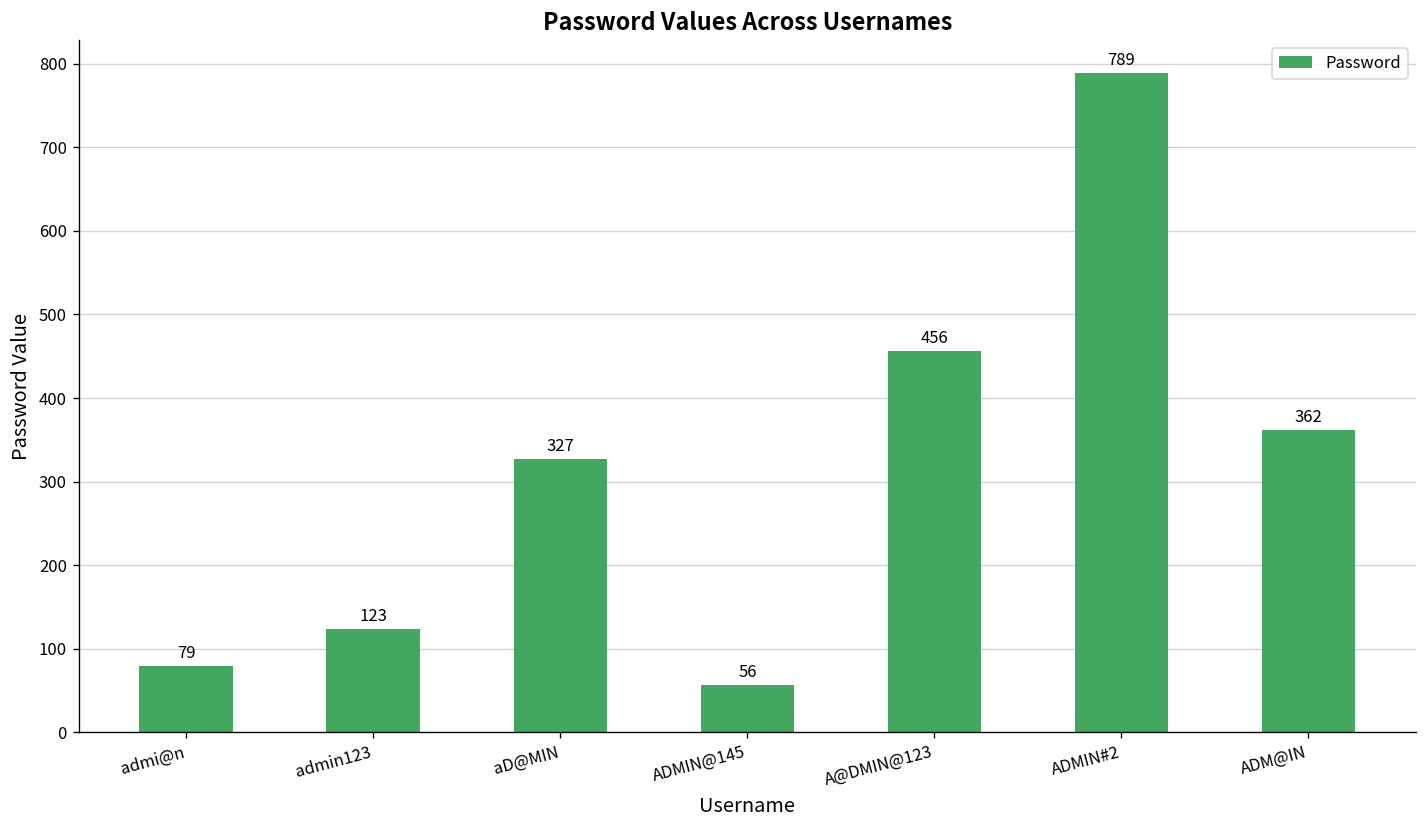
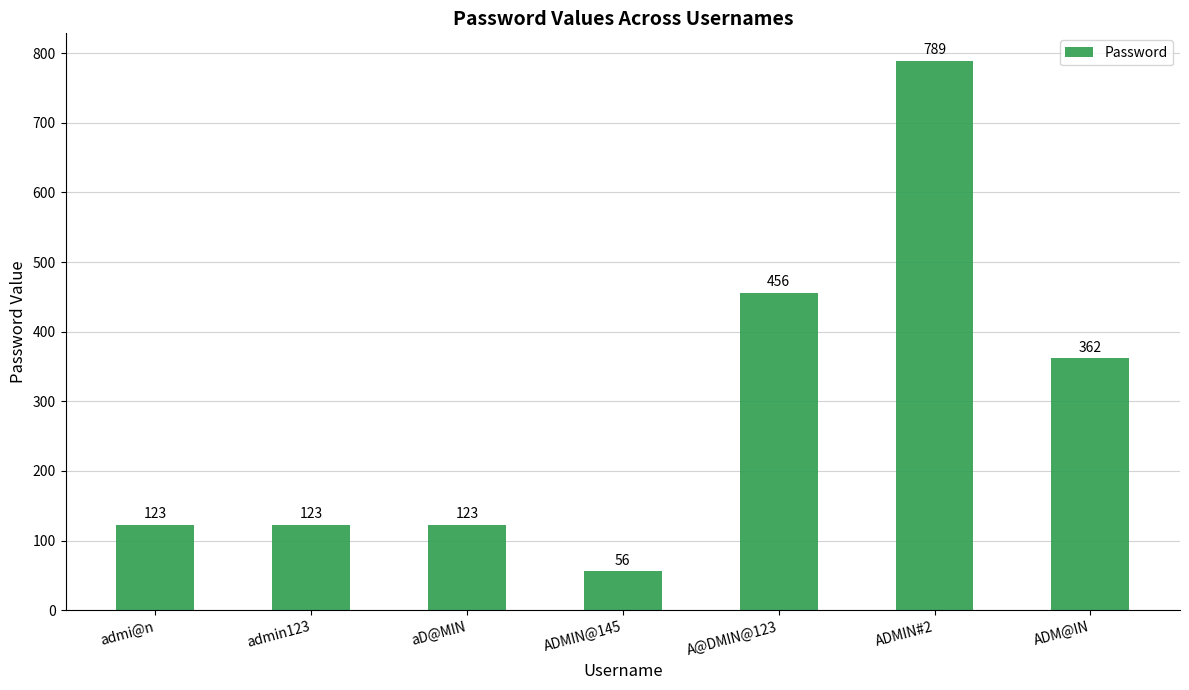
  {
-   "admi@n": 79,
+   "admi@n": 123,
    "admin123": 123,
-   "aD@MIN": 327,
+   "aD@MIN": 123,
    "ADMIN@145": 56,
    "A@DMIN@123": 456,
    "ADMIN#2": 789,
    "ADM@IN": 362
  }
